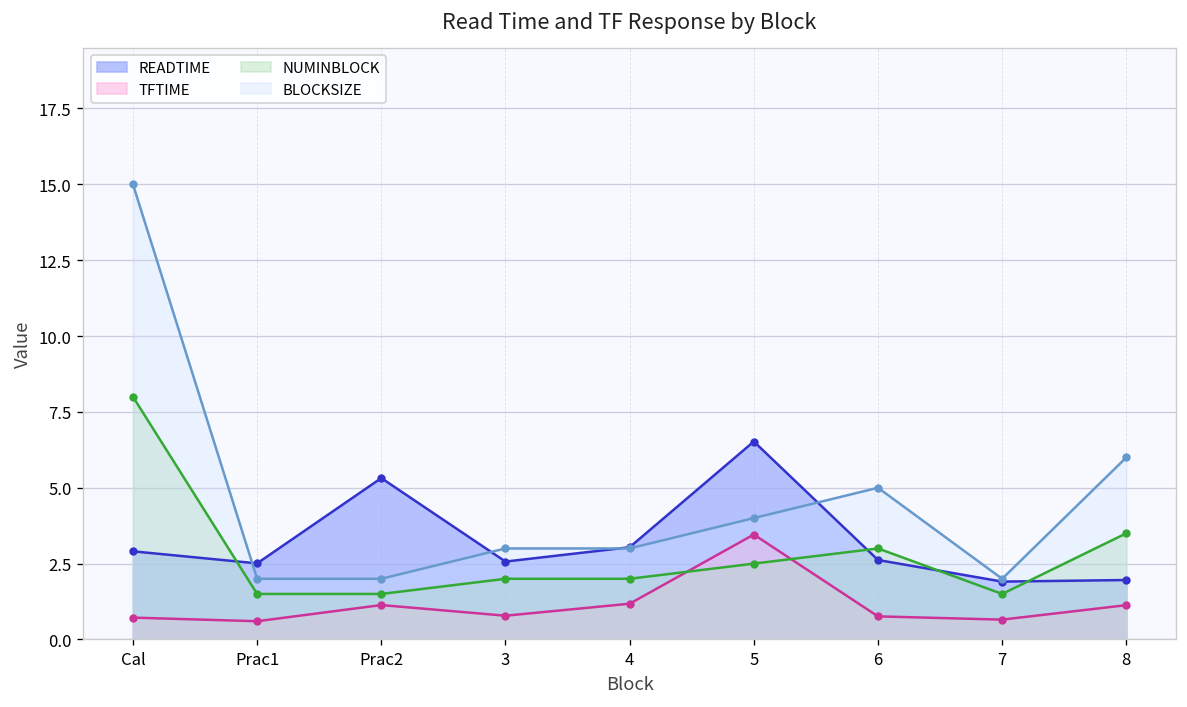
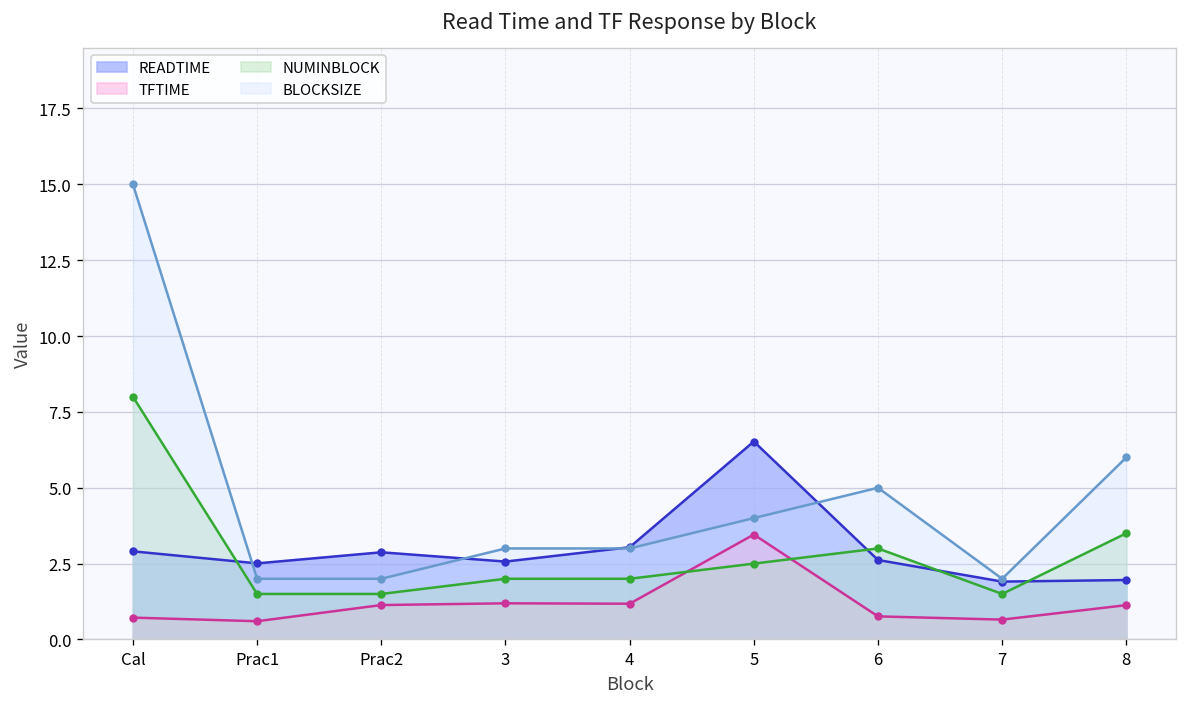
  {
    "READTIME": {
      "Cal": 2.9,
      "Prac1": 2.5,
-     "Prac2": 5.3,
+     "Prac2": 2.9,
      "3": 2.6,
      "5": 6.5,
      "6": 2.6,
      "8": 2.0
    },
    "TFTIME": {
      "Cal": 0.7,
      "Prac1": 0.6,
      "Prac2": 1.1,
-     "3": 0.8,
+     "3": 1.2,
      "4": 1.2,
      "5": 3.5,
      "6": 0.8,
      "7": 0.7,
      "8": 1.1
    }
  }
